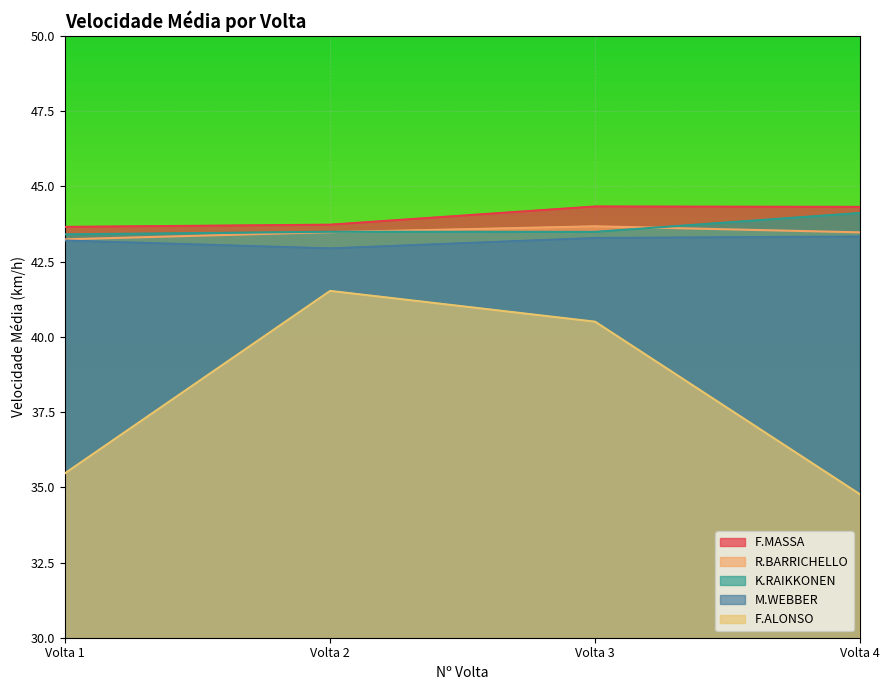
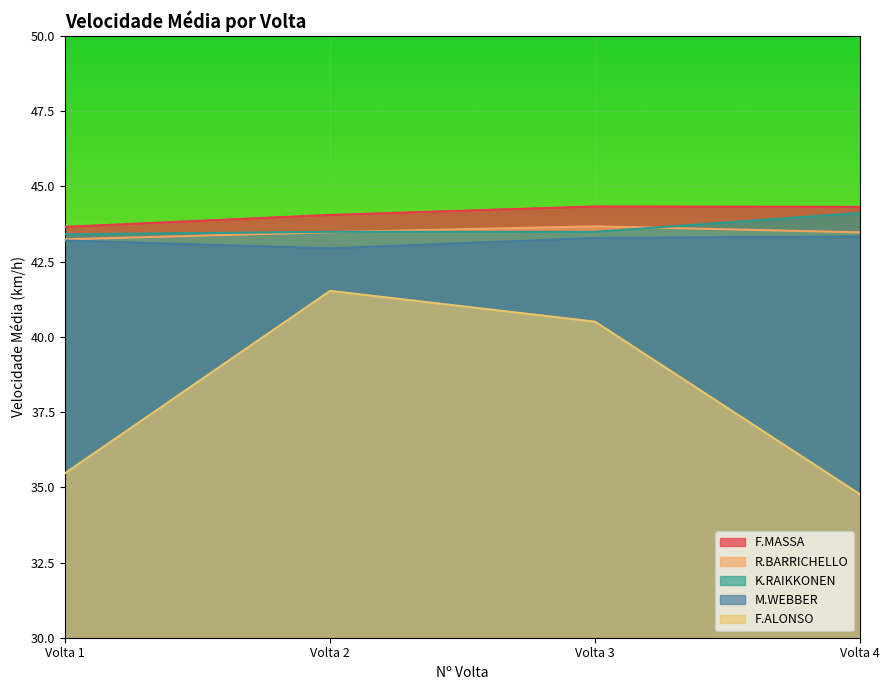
  {
    "F.MASSA": {
      "Volta 1": 43.7,
-     "Volta 2": 43.7,
+     "Volta 2": 44.1,
      "Volta 3": 44.3,
      "Volta 4": 44.3
    }
  }
